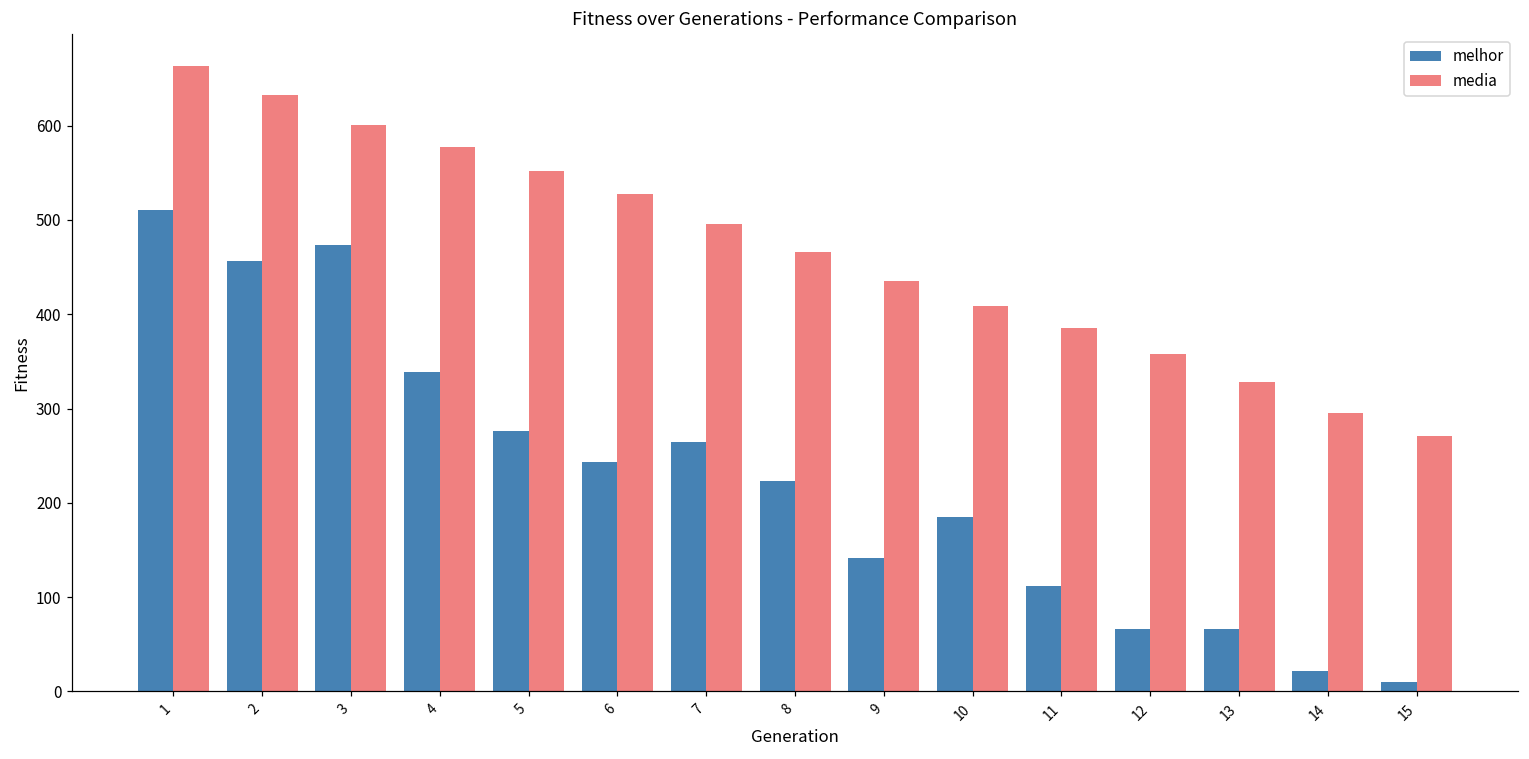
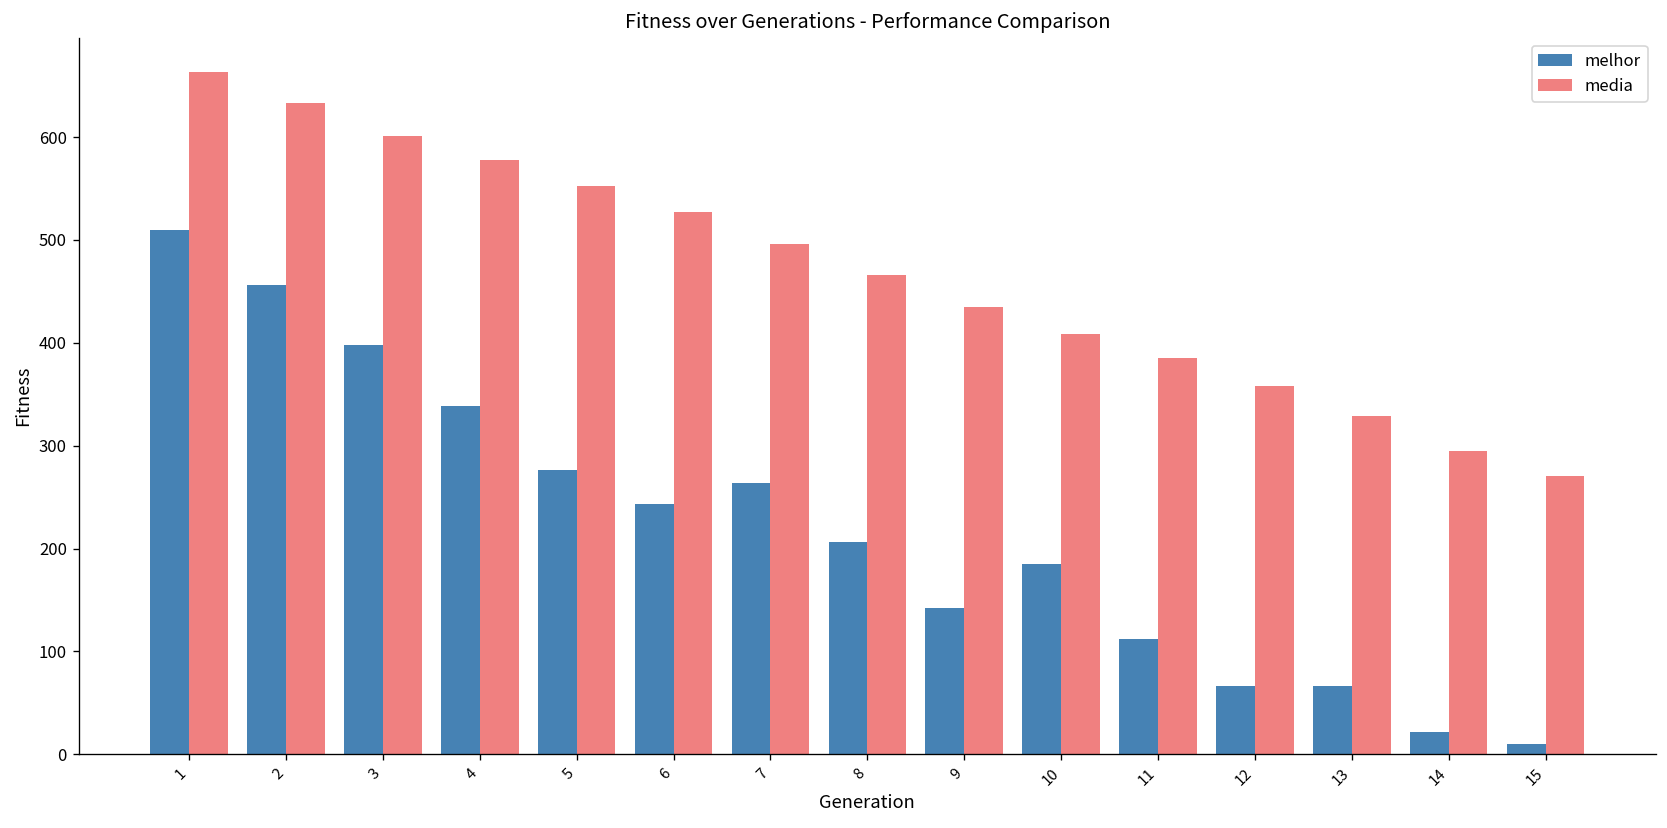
  {
    "melhor": {
      "1": 510,
      "2": 460,
-     "3": 470,
+     "3": 400,
      "4": 340,
      "5": 280,
      "6": 240,
      "7": 260,
-     "8": 220,
+     "8": 210,
      "9": 140,
      "10": 190,
      "11": 110,
      "12": 70,
      "13": 70,
      "14": 20,
      "15": 10
    },
    "media": {
      "1": 660,
      "2": 630,
      "3": 600,
      "4": 580,
      "5": 550,
      "6": 530,
      "7": 500,
      "8": 470,
      "9": 440,
      "10": 410,
      "11": 380,
      "12": 360,
      "13": 330,
      "14": 300,
      "15": 270
    }
  }
